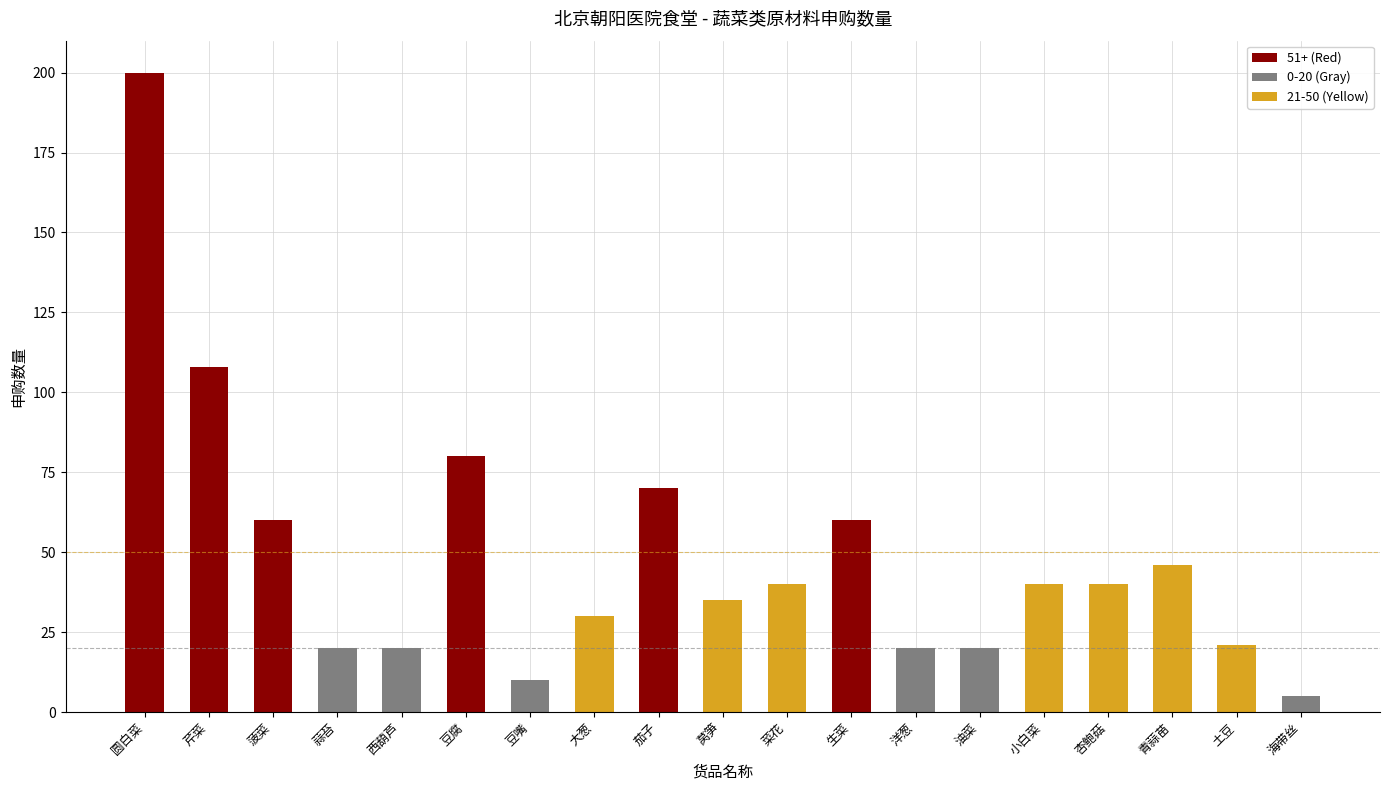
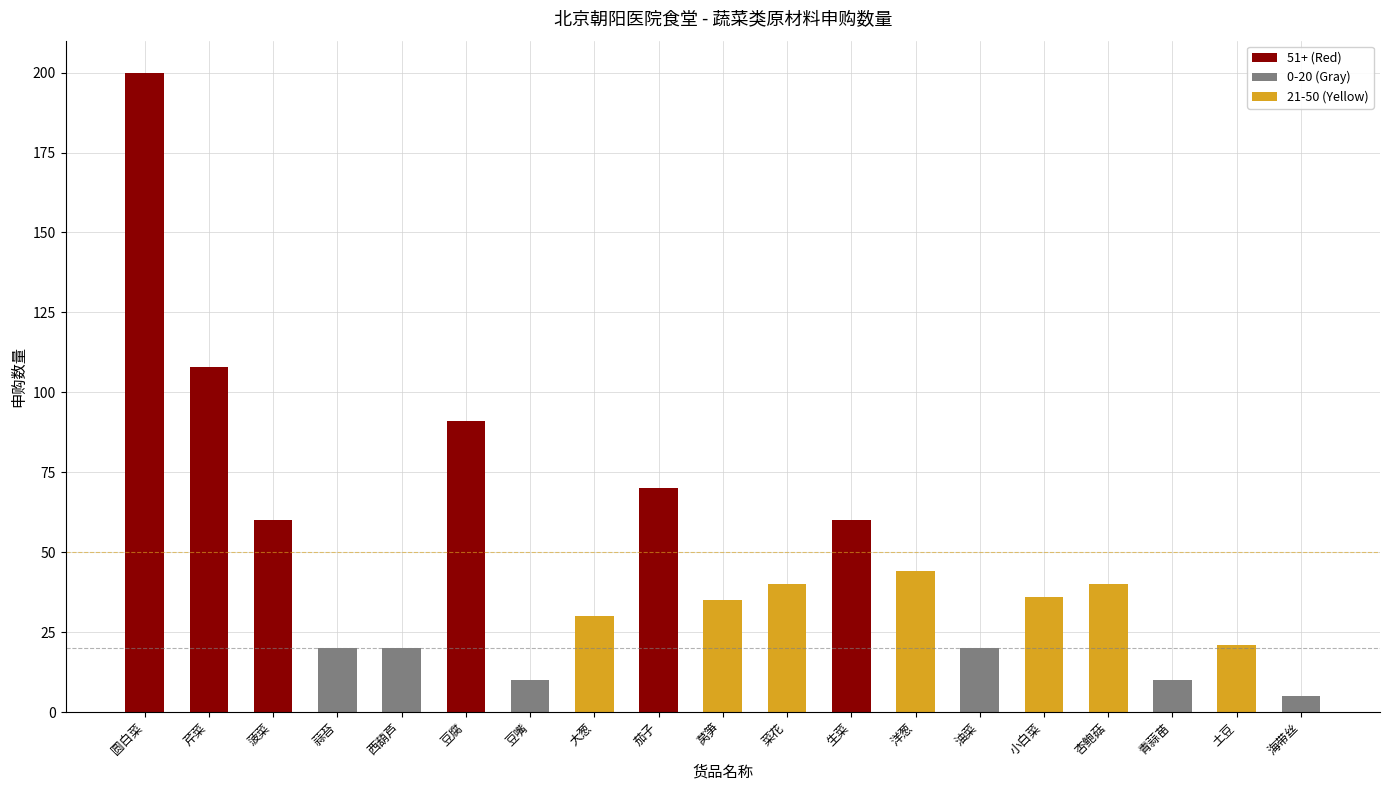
  {
    "圆白菜": 200,
    "芹菜": 108,
    "菠菜": 60,
    "蒜苔": 20,
    "西葫芦": 20,
-   "豆腐": 80,
+   "豆腐": 91,
    "豆嘴": 10,
    "大葱": 30,
    "茄子": 70,
    "莴笋": 35,
    "菜花": 40,
    "生菜": 60,
-   "洋葱": 20,
+   "洋葱": 44,
    "油菜": 20,
-   "小白菜": 40,
+   "小白菜": 36,
    "杏鲍菇": 40,
-   "青蒜苗": 46,
+   "青蒜苗": 10,
    "土豆": 21,
    "海带丝": 5
  }
